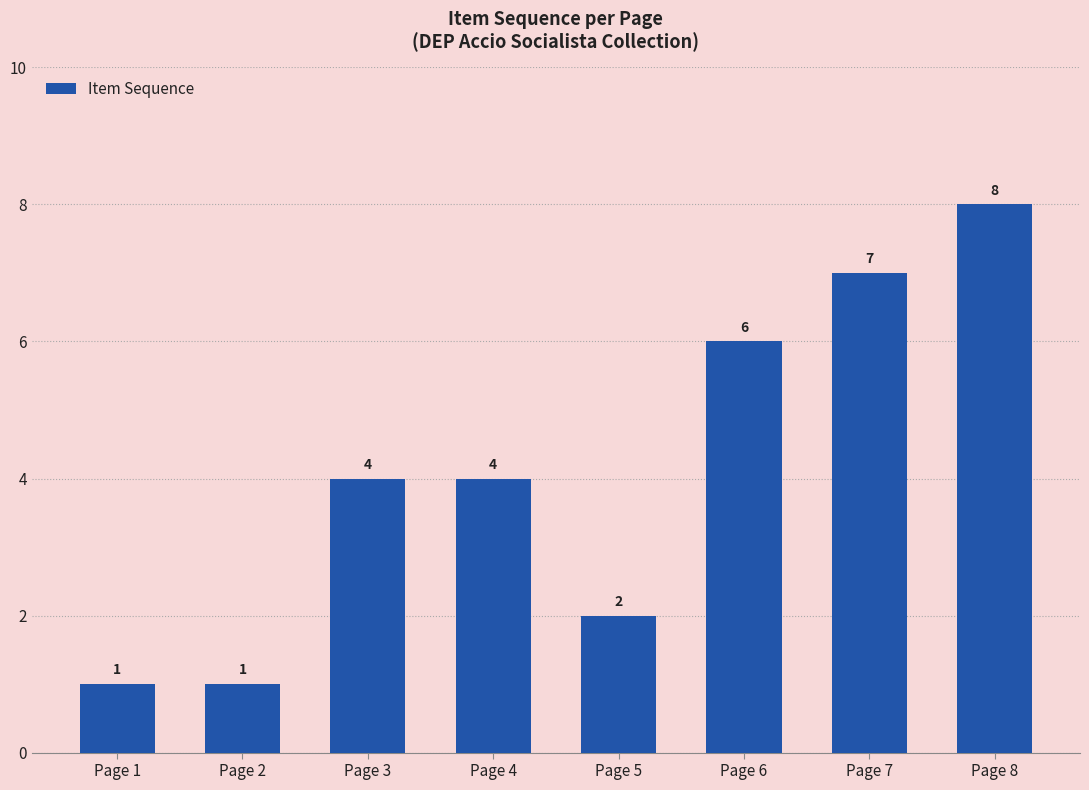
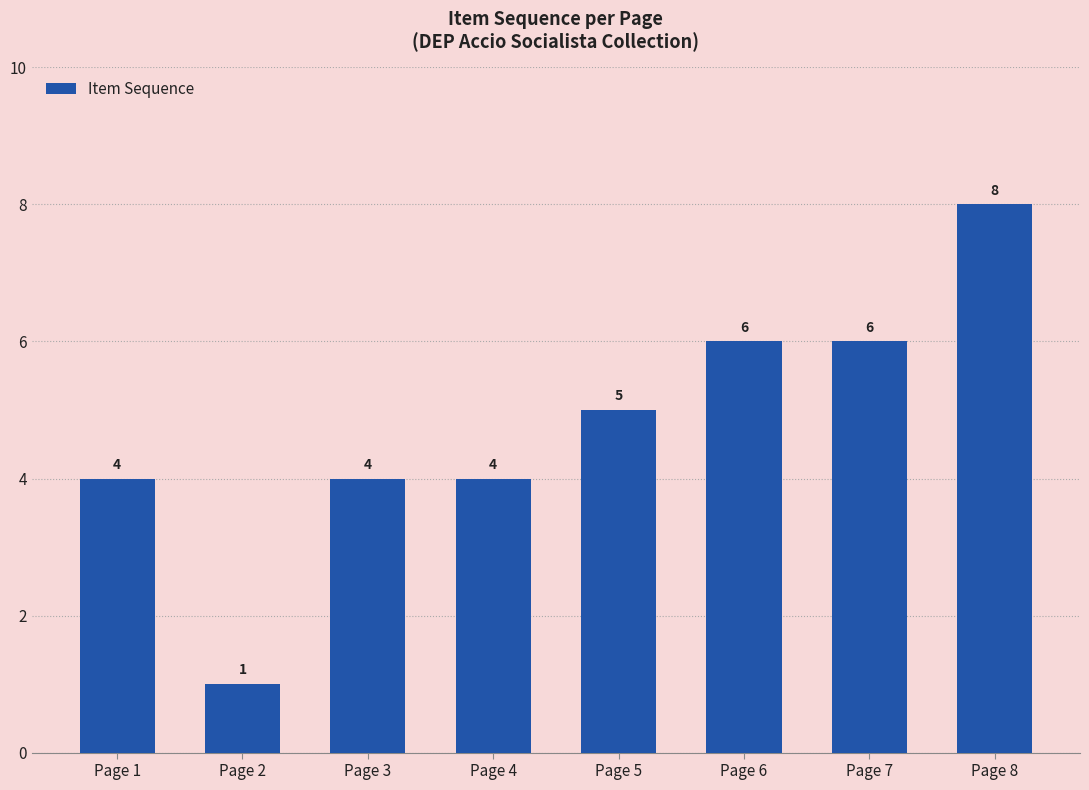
  {
-   "Page 1": 1,
+   "Page 1": 4,
    "Page 2": 1,
    "Page 3": 4,
    "Page 4": 4,
-   "Page 5": 2,
+   "Page 5": 5,
    "Page 6": 6,
-   "Page 7": 7,
+   "Page 7": 6,
    "Page 8": 8
  }
